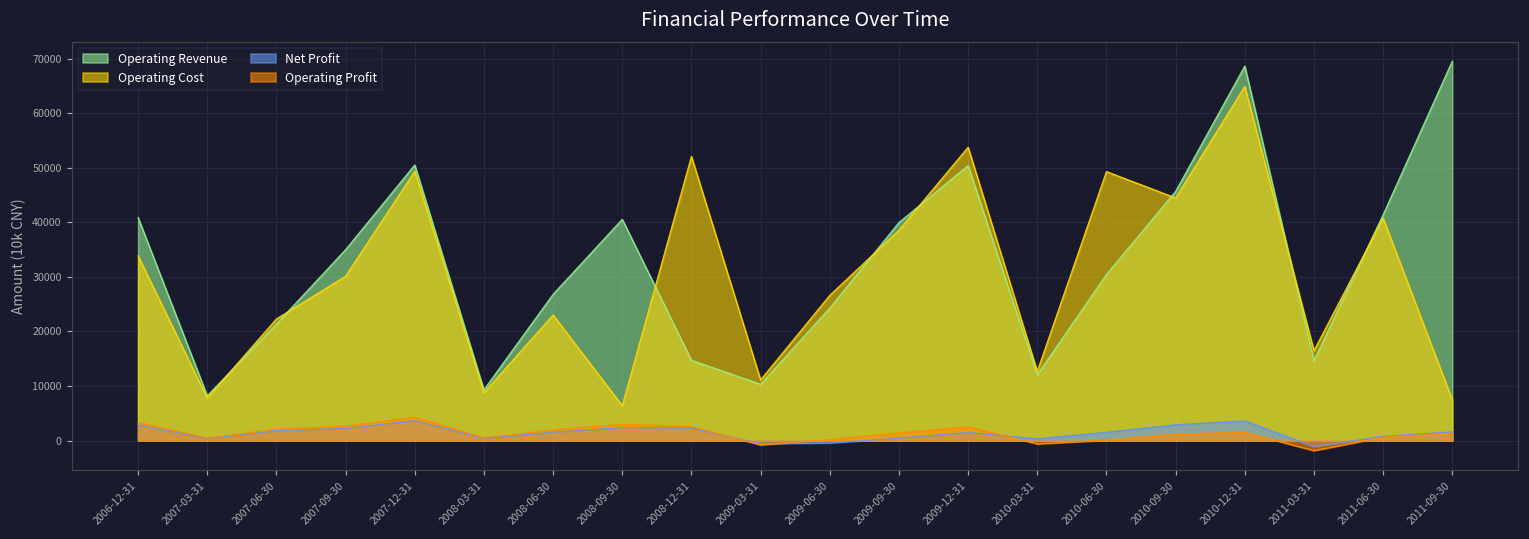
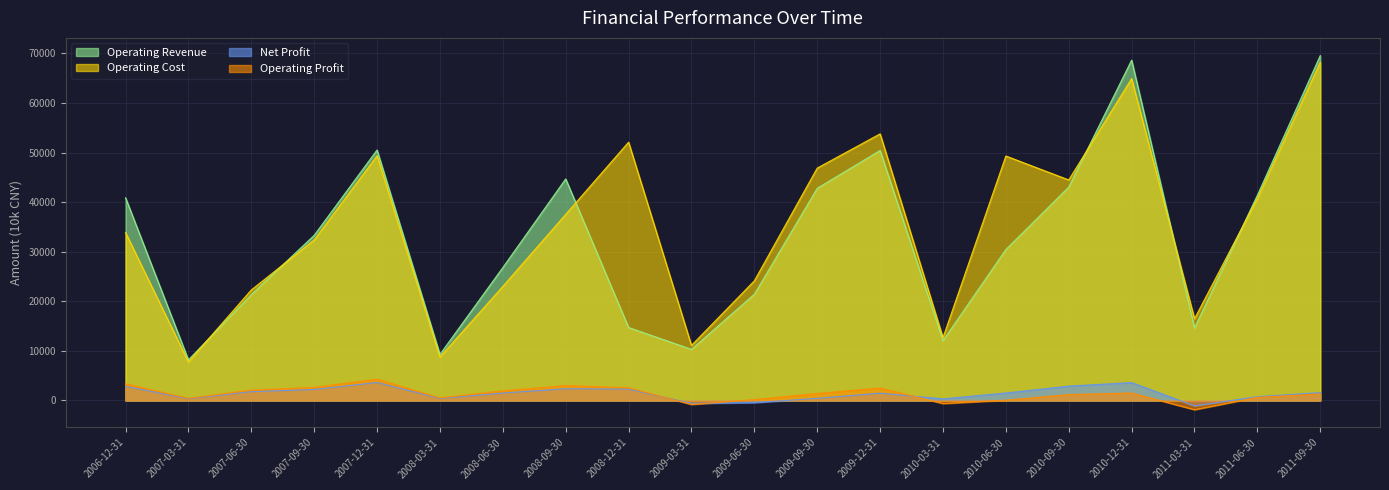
  {
    "Operating Revenue": {
      "2006-12-31": 41000,
      "2007-06-30": 21000,
-     "2007-09-30": 35000,
+     "2007-09-30": 33000,
      "2007-12-31": 51000,
      "2008-03-31": 9000,
      "2008-06-30": 27000,
-     "2008-09-30": 41000,
+     "2008-09-30": 45000,
      "2008-12-31": 15000,
      "2009-03-31": 10000,
-     "2009-06-30": 24000,
-     "2009-09-30": 40000,
+     "2009-06-30": 21000,
+     "2009-09-30": 43000,
      "2009-12-31": 50000,
      "2010-03-31": 12000,
      "2010-06-30": 30000,
-     "2010-09-30": 46000,
+     "2010-09-30": 43000,
      "2010-12-31": 69000,
      "2011-03-31": 15000,
      "2011-06-30": 41000,
      "2011-09-30": 70000
    },
    "Operating Cost": {
      "2006-12-31": 34000,
      "2007-06-30": 22000,
-     "2007-09-30": 30000,
+     "2007-09-30": 32000,
      "2007-12-31": 49000,
      "2008-03-31": 9000,
      "2008-06-30": 23000,
-     "2008-09-30": 6000,
+     "2008-09-30": 38000,
      "2008-12-31": 52000,
      "2009-03-31": 11000,
-     "2009-06-30": 27000,
-     "2009-09-30": 39000,
+     "2009-06-30": 24000,
+     "2009-09-30": 47000,
      "2009-12-31": 54000,
      "2010-03-31": 13000,
      "2010-06-30": 49000,
      "2010-09-30": 44000,
      "2010-12-31": 65000,
      "2011-03-31": 16000,
      "2011-06-30": 41000,
-     "2011-09-30": 7000
+     "2011-09-30": 68000
    }
  }
